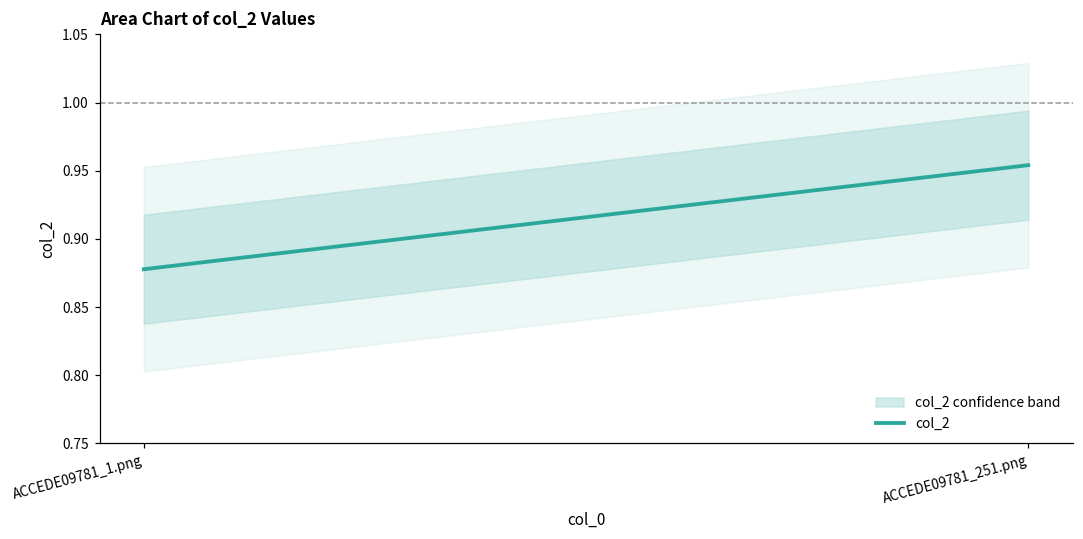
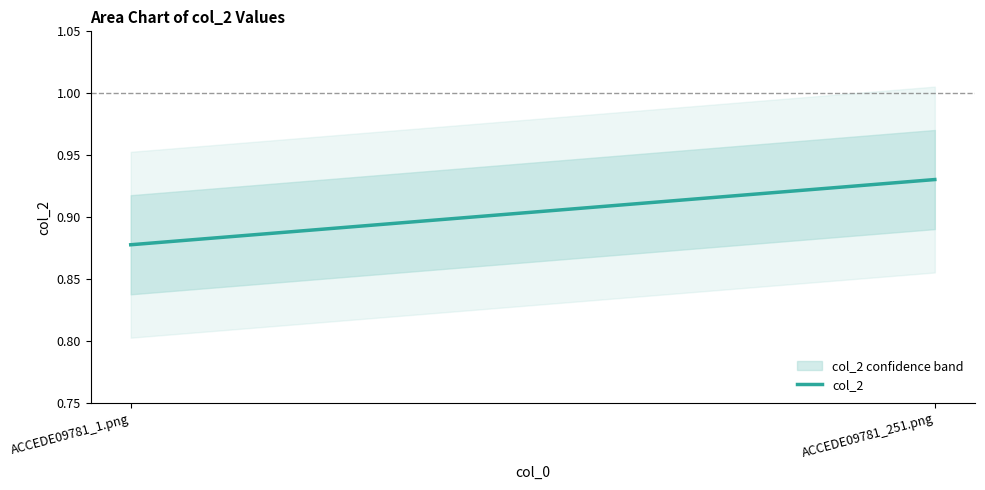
  {
    "col_2": {
      "ACCEDE09781_1.png": 0.878,
-     "ACCEDE09781_251.png": 0.954
+     "ACCEDE09781_251.png": 0.930
    }
  }
